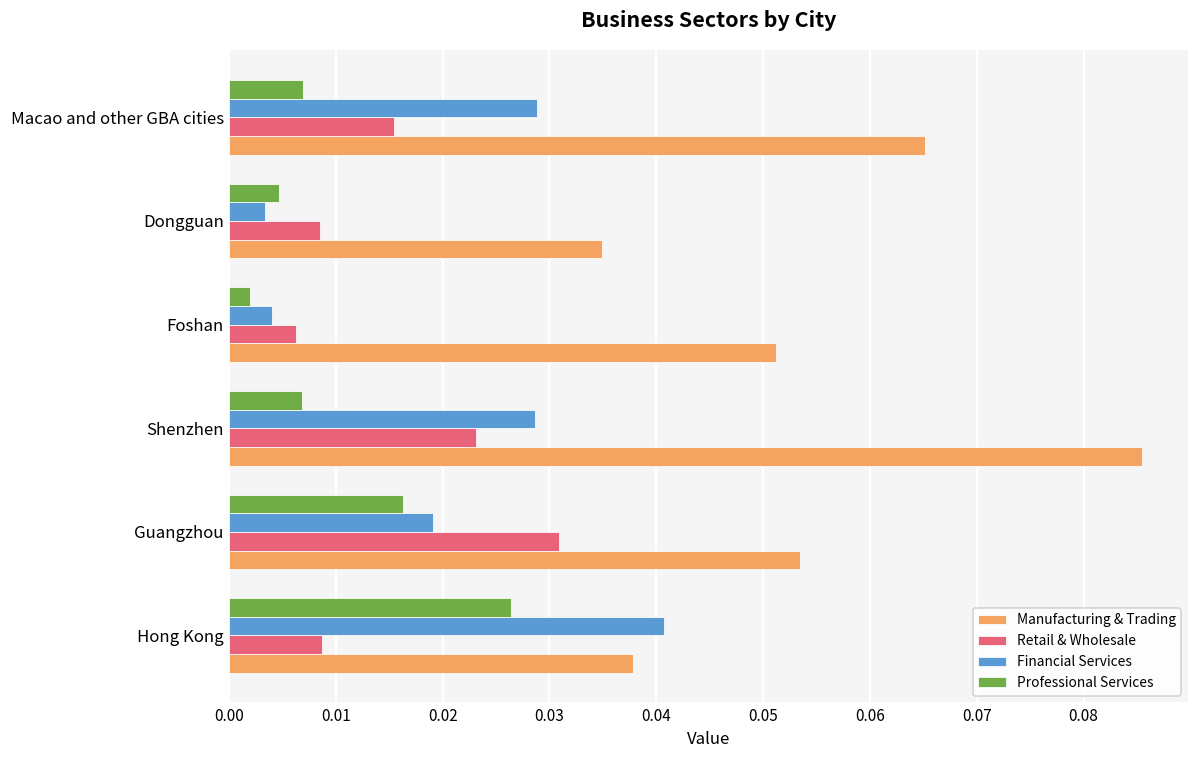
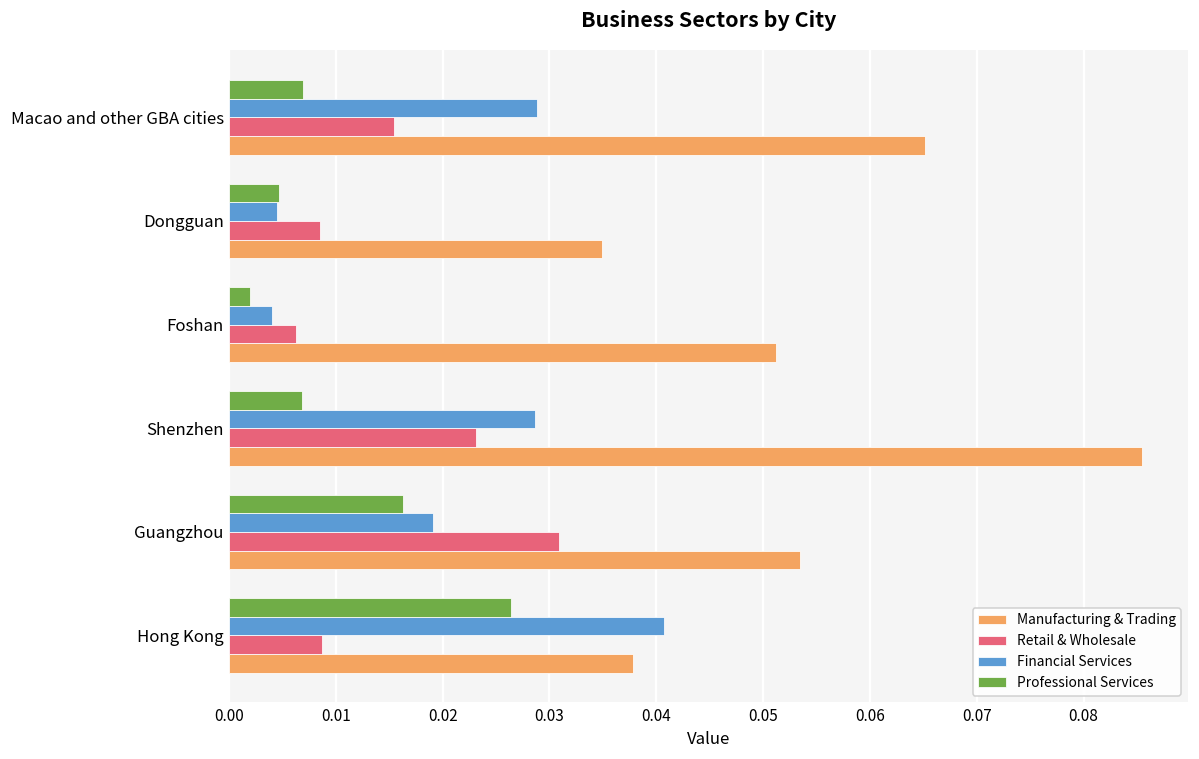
  {
    "Manufacturing & Trading": {
      "Macao and other GBA cities": 0.065,
      "Dongguan": 0.035,
      "Foshan": 0.051,
      "Shenzhen": 0.086,
      "Guangzhou": 0.053,
      "Hong Kong": 0.038
    },
    "Retail & Wholesale": {
      "Macao and other GBA cities": 0.015,
      "Dongguan": 0.008,
      "Foshan": 0.006,
      "Shenzhen": 0.023,
      "Guangzhou": 0.031,
      "Hong Kong": 0.009
    },
    "Financial Services": {
      "Macao and other GBA cities": 0.029,
-     "Dongguan": 0.003,
+     "Dongguan": 0.004,
      "Foshan": 0.004,
      "Shenzhen": 0.029,
      "Guangzhou": 0.019,
      "Hong Kong": 0.041
    },
    "Professional Services": {
      "Macao and other GBA cities": 0.007,
      "Dongguan": 0.005,
      "Foshan": 0.002,
      "Shenzhen": 0.007,
      "Guangzhou": 0.016,
      "Hong Kong": 0.026
    }
  }
